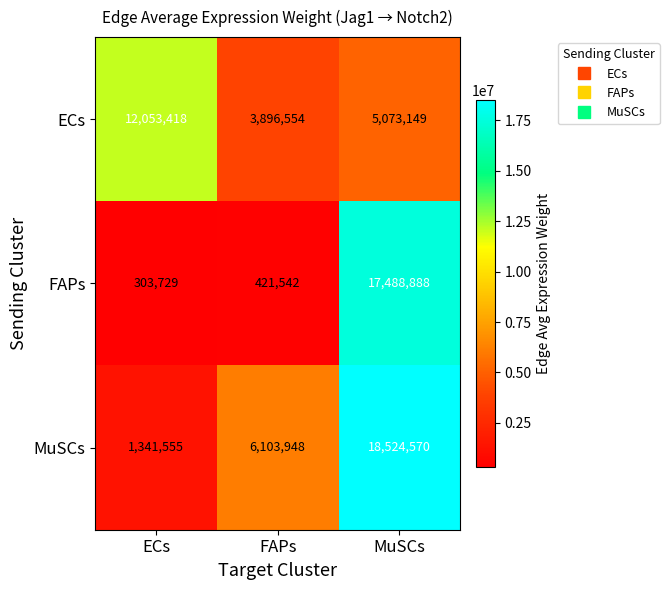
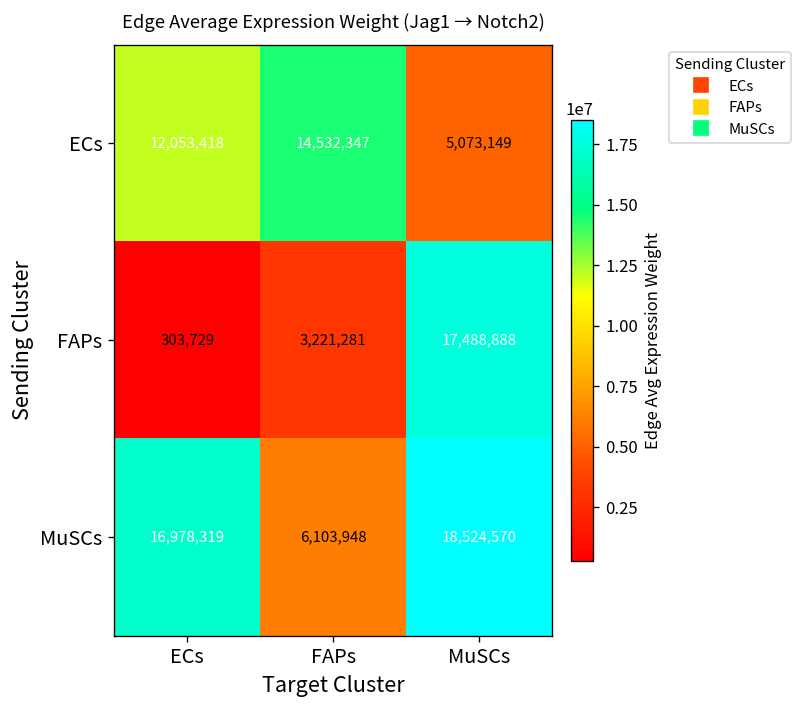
  {
    "ECs": {
      "ECs": "12,053,418",
-     "FAPs": "3,896,554",
+     "FAPs": "14,532,347",
      "MuSCs": "5,073,149"
    },
    "FAPs": {
      "ECs": "303,729",
-     "FAPs": "421,542",
+     "FAPs": "3,221,281",
      "MuSCs": "17,488,888"
    },
    "MuSCs": {
-     "ECs": "1,341,555",
+     "ECs": "16,978,319",
      "FAPs": "6,103,948",
      "MuSCs": "18,524,570"
    }
  }
